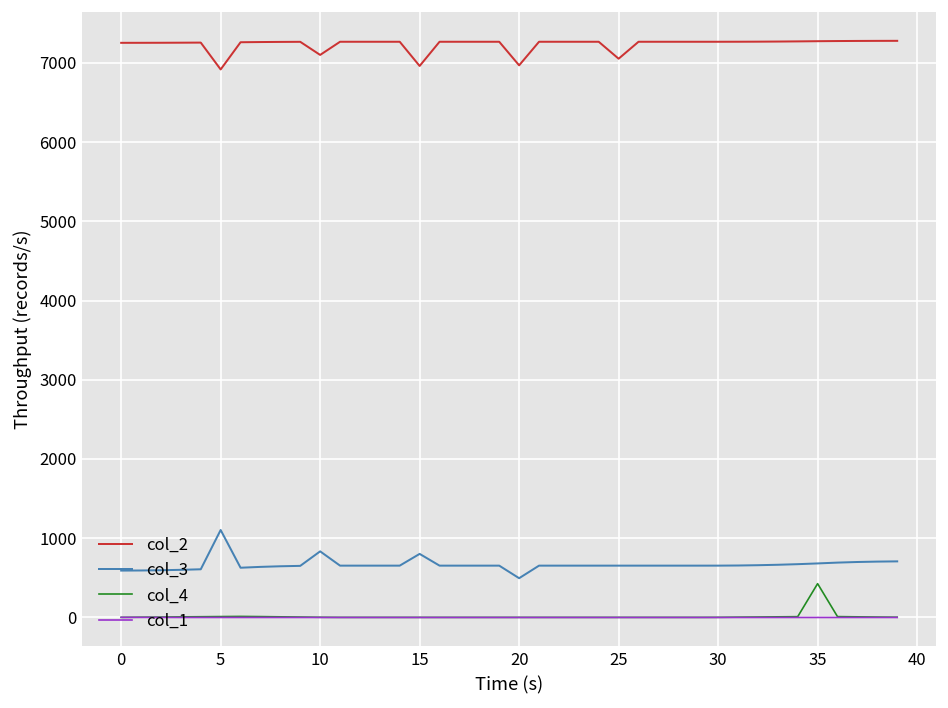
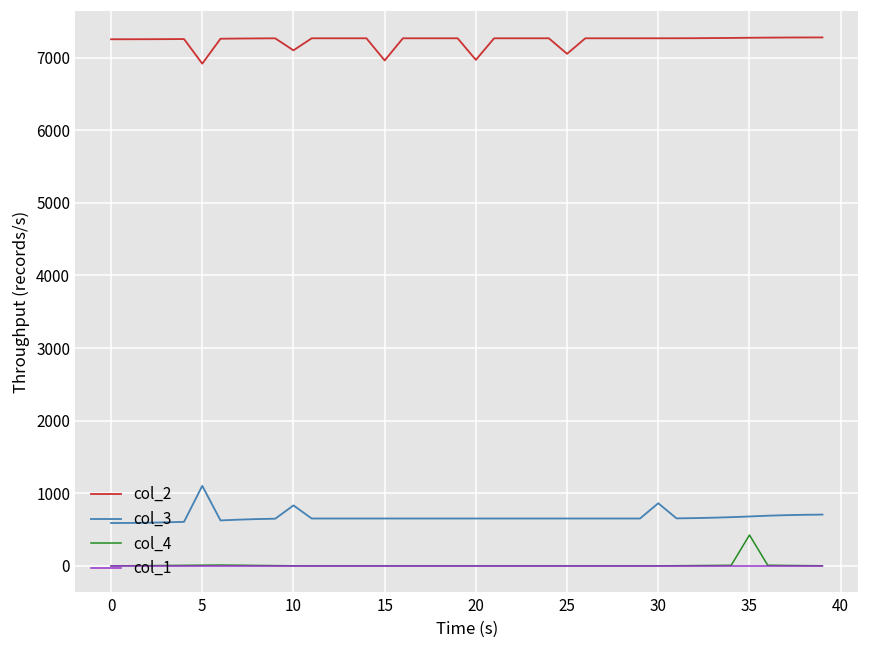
  {
    "col_2": {
      "0": 7300,
      "5": 6900,
      "10": 7100,
      "15": 7000,
      "20": 7000,
      "25": 7100,
      "30": 7300,
      "35": 7300
    },
    "col_3": {
      "0": 600,
      "5": 1100,
      "10": 800,
-     "15": 800,
-     "20": 500,
+     "15": 700,
+     "20": 700,
      "25": 700,
-     "30": 700,
+     "30": 900,
      "35": 700
    },
    "col_4": {
      "35": 400
    },
    "col_1": {
      "35": 0
    }
  }
